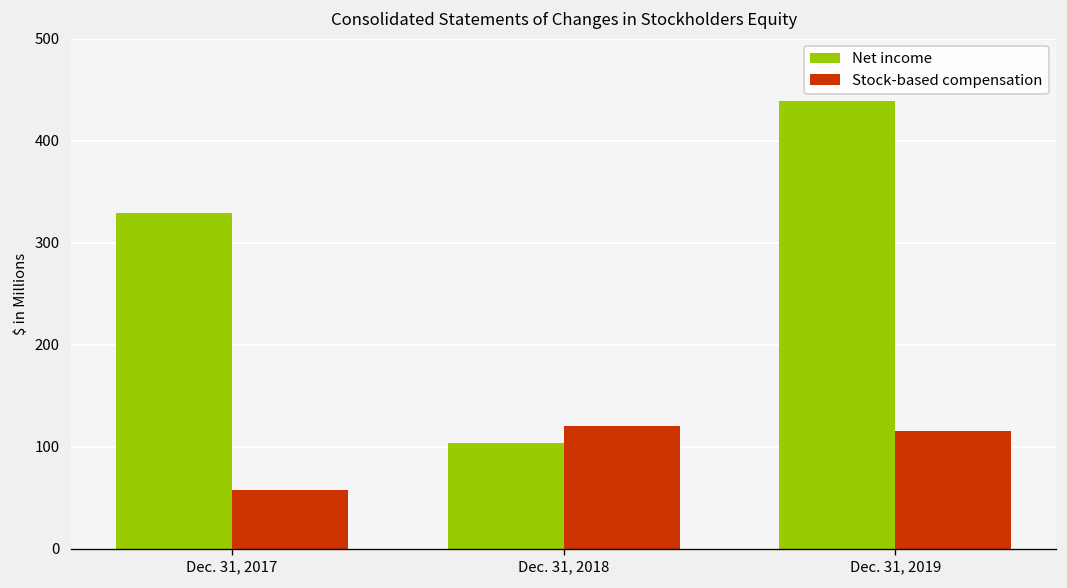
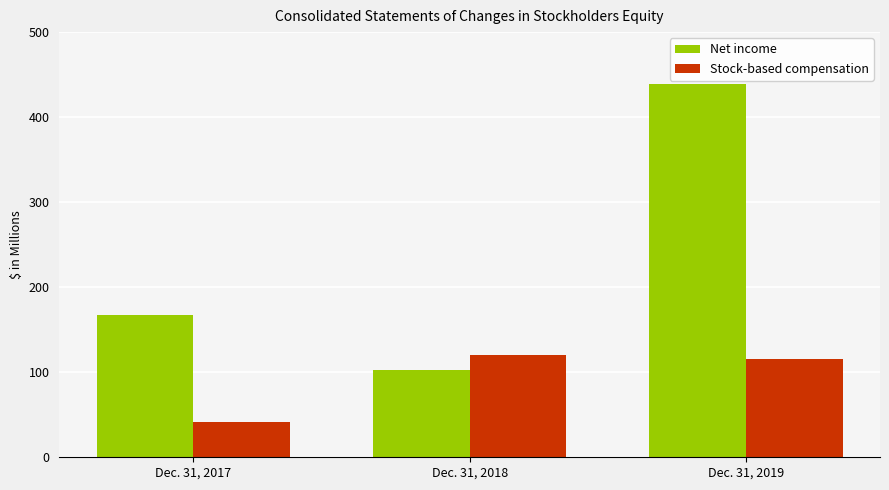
  {
    "Net income": {
-     "Dec. 31, 2017": 330,
+     "Dec. 31, 2017": 170,
      "Dec. 31, 2018": 100,
      "Dec. 31, 2019": 440
    },
    "Stock-based compensation": {
-     "Dec. 31, 2017": 60,
+     "Dec. 31, 2017": 40,
      "Dec. 31, 2018": 120,
      "Dec. 31, 2019": 120
    }
  }
